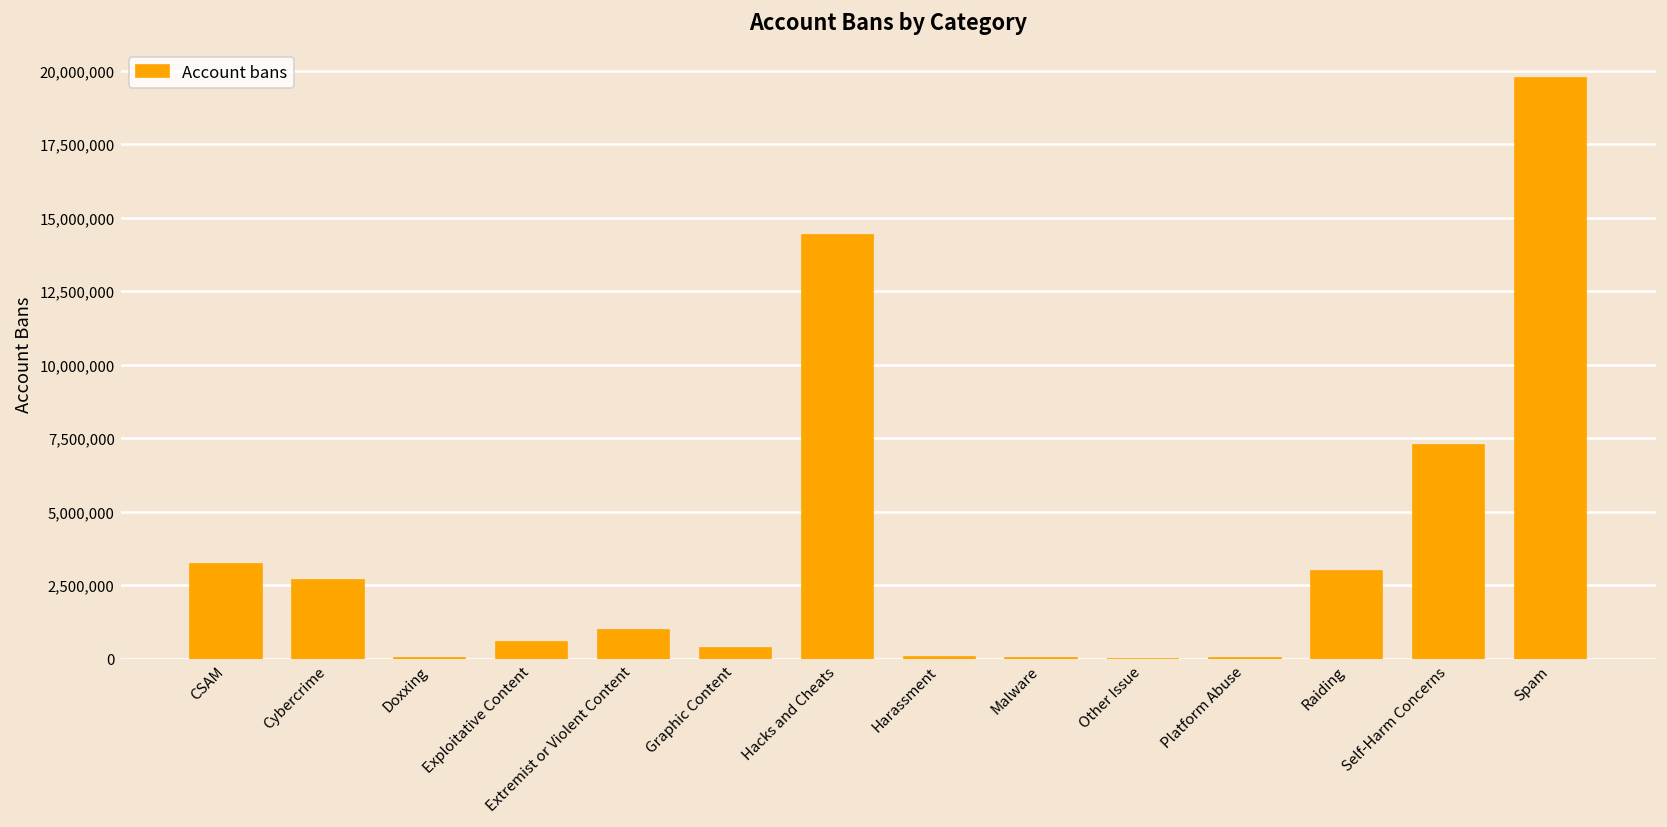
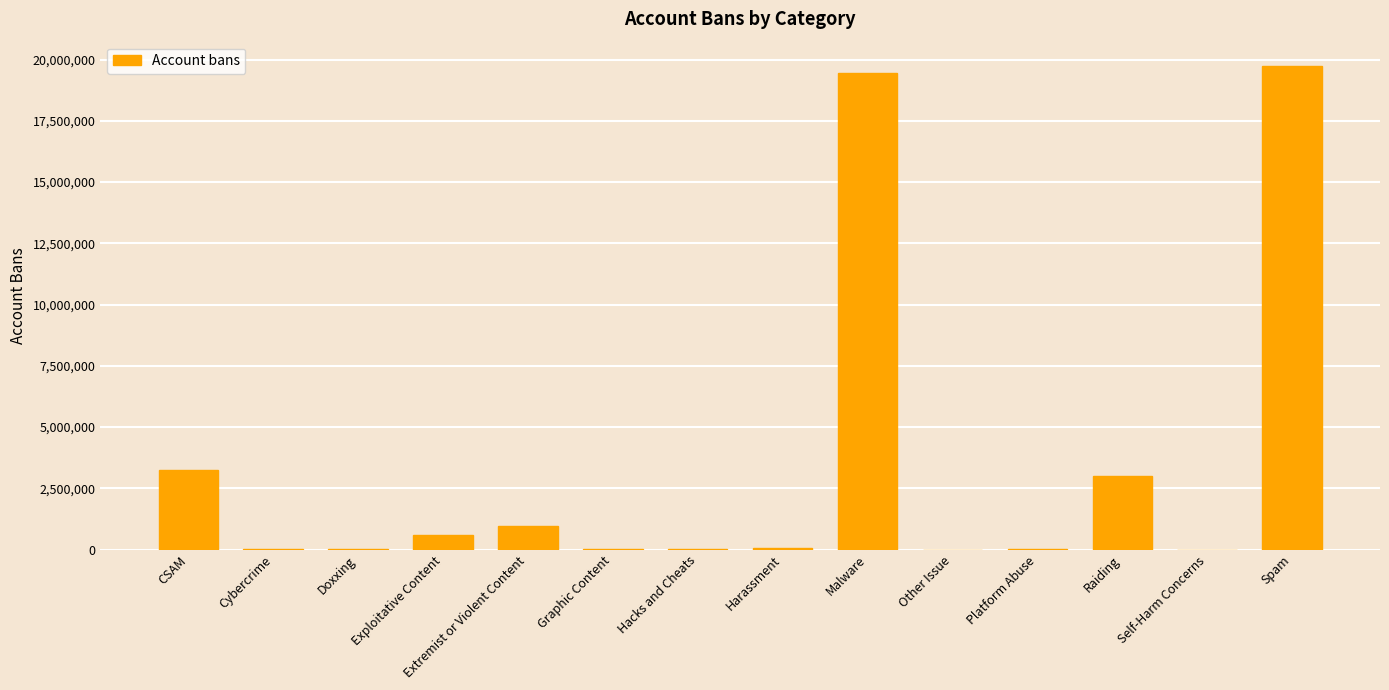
  {
    "CSAM": "3,200,000",
-   "Cybercrime": "2,700,000",
+   "Cybercrime": "0",
    "Exploitative Content": "600,000",
    "Extremist or Violent Content": "1,000,000",
-   "Graphic Content": "400,000",
-   "Hacks and Cheats": "14,400,000",
-   "Malware": "0",
+   "Graphic Content": "0",
+   "Hacks and Cheats": "0",
+   "Malware": "19,400,000",
    "Raiding": "3,000,000",
-   "Self-Harm Concerns": "7,300,000",
+   "Self-Harm Concerns": "0",
    "Spam": "19,700,000"
  }
